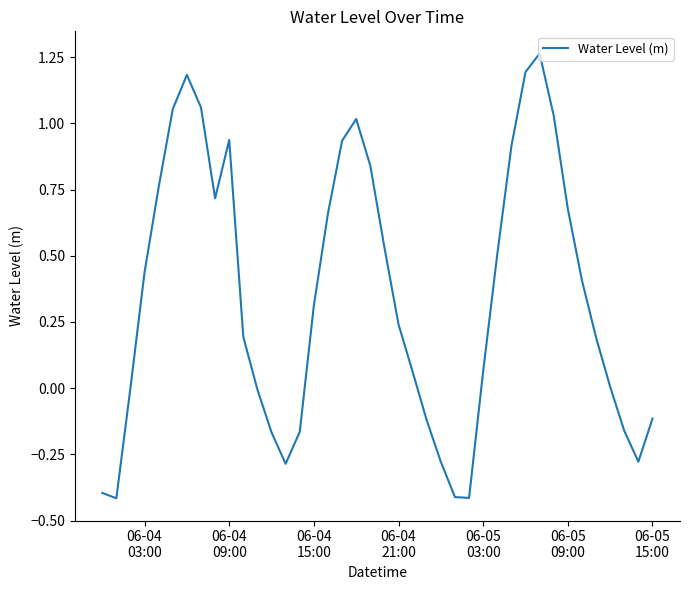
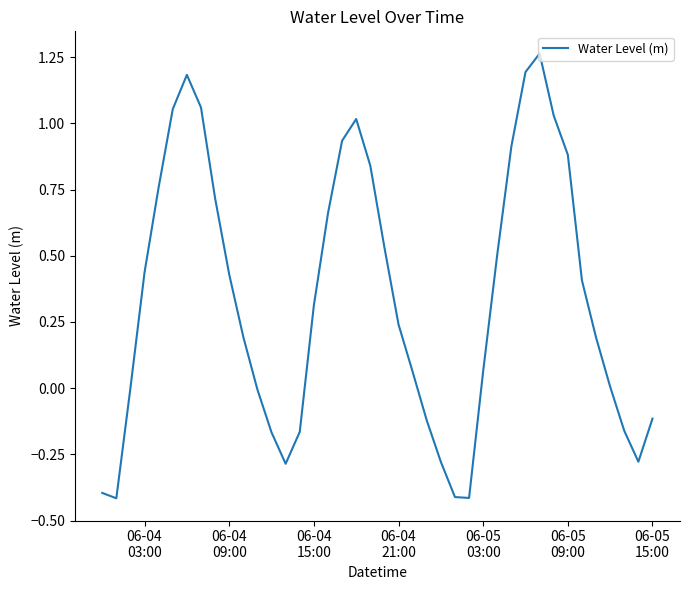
  {
    "06-04 03:00": 0.44,
-   "06-04 09:00": 0.94,
+   "06-04 09:00": 0.43,
    "06-04 15:00": 0.31,
    "06-04 21:00": 0.24,
    "06-05 03:00": 0.06,
-   "06-05 09:00": 0.68,
+   "06-05 09:00": 0.88,
    "06-05 15:00": -0.12
  }
